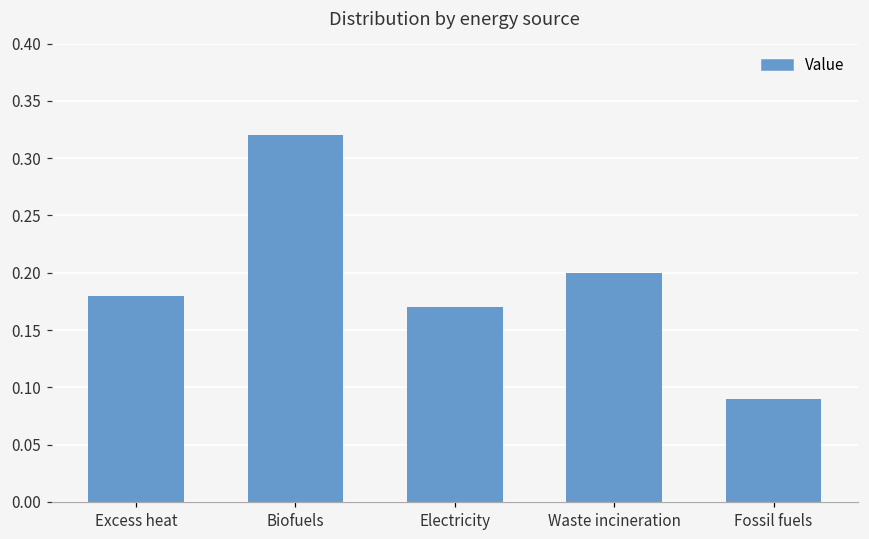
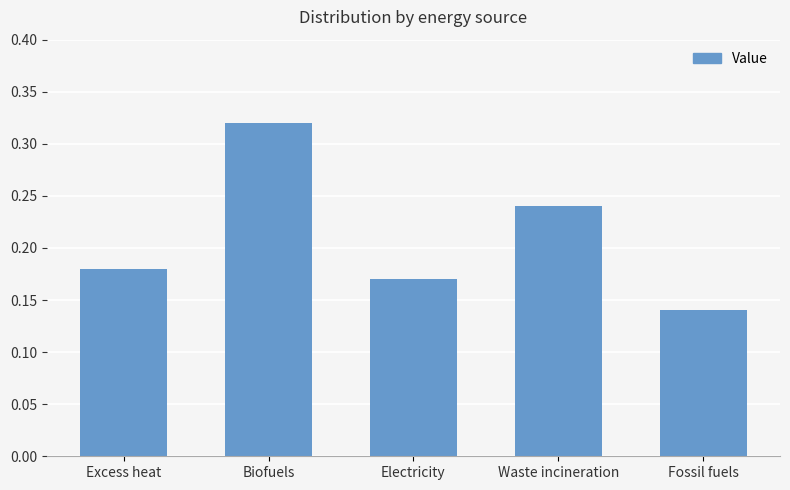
  {
    "Excess heat": 0.18,
    "Biofuels": 0.32,
    "Electricity": 0.17,
-   "Waste incineration": 0.20,
-   "Fossil fuels": 0.09
+   "Waste incineration": 0.24,
+   "Fossil fuels": 0.14
  }
